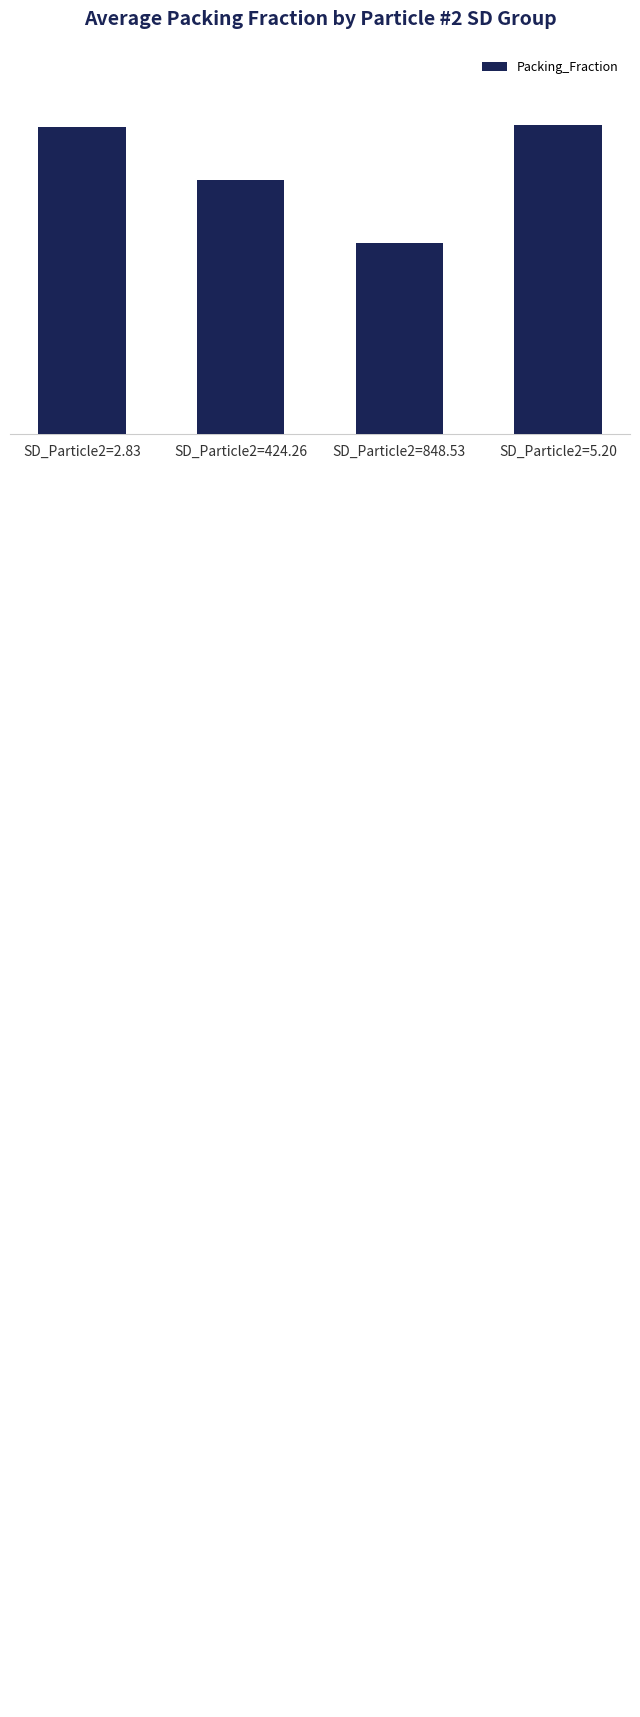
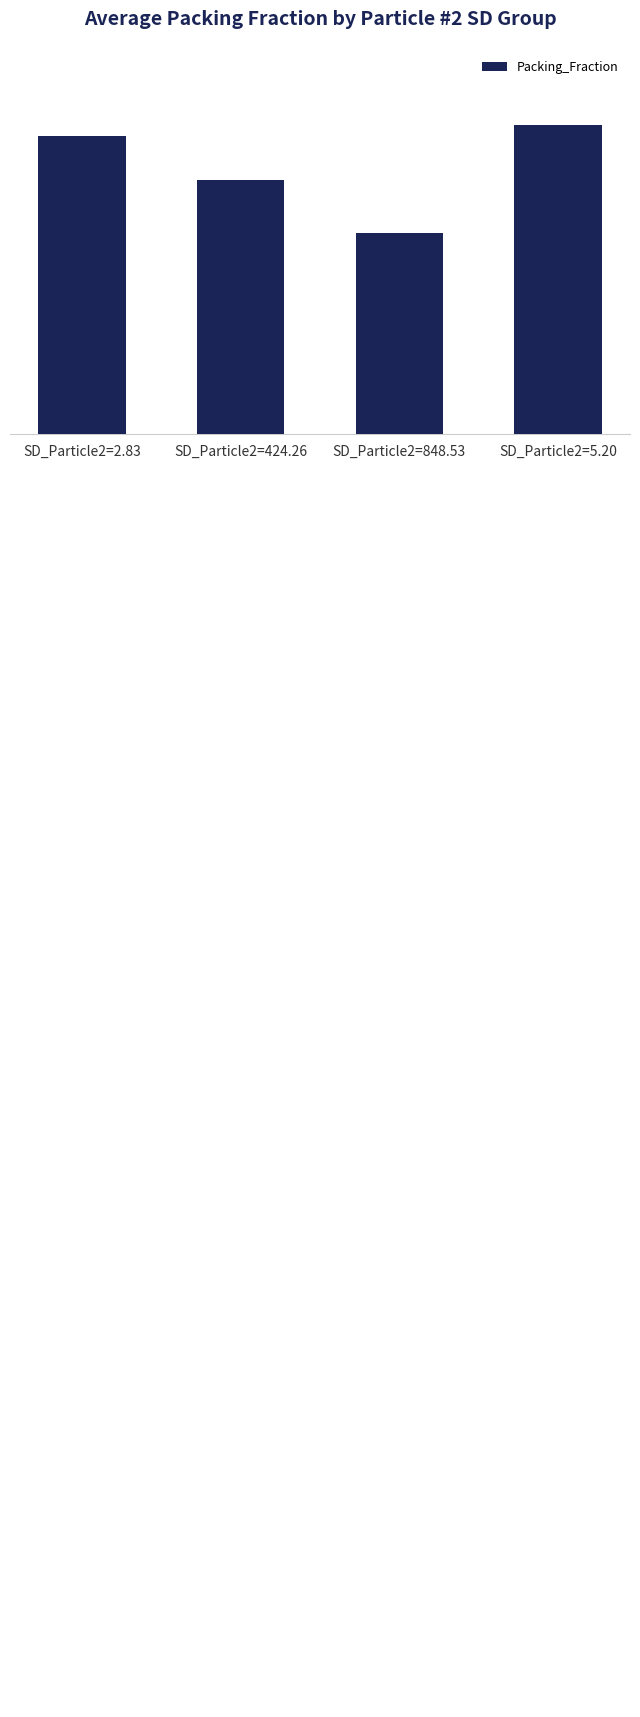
  {
-   "SD_Particle2=2.83": 0.7435,
+   "SD_Particle2=2.83": 0.7393,
    "SD_Particle2=424.26": 0.7187,
-   "SD_Particle2=848.53": 0.6897,
+   "SD_Particle2=848.53": 0.6943,
    "SD_Particle2=5.20": 0.7447
  }
